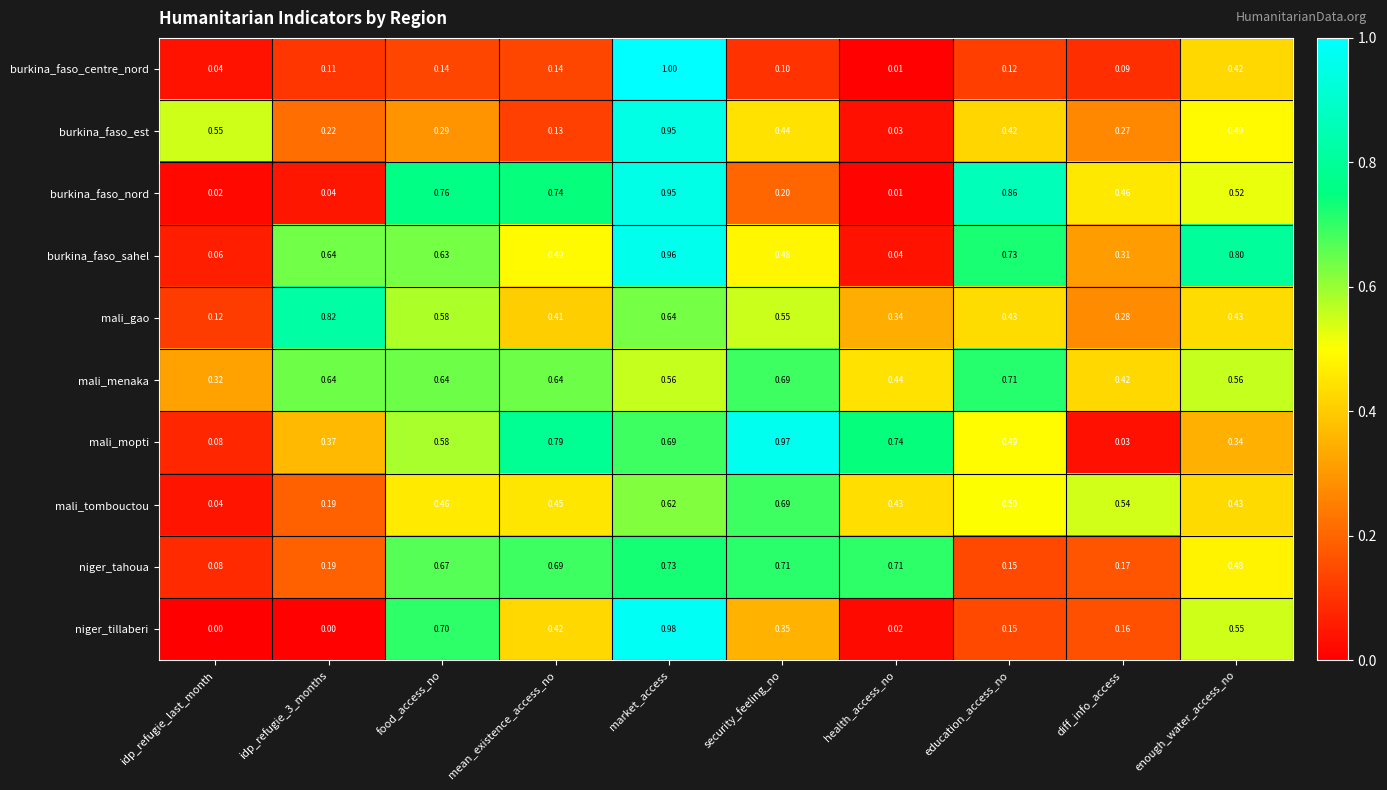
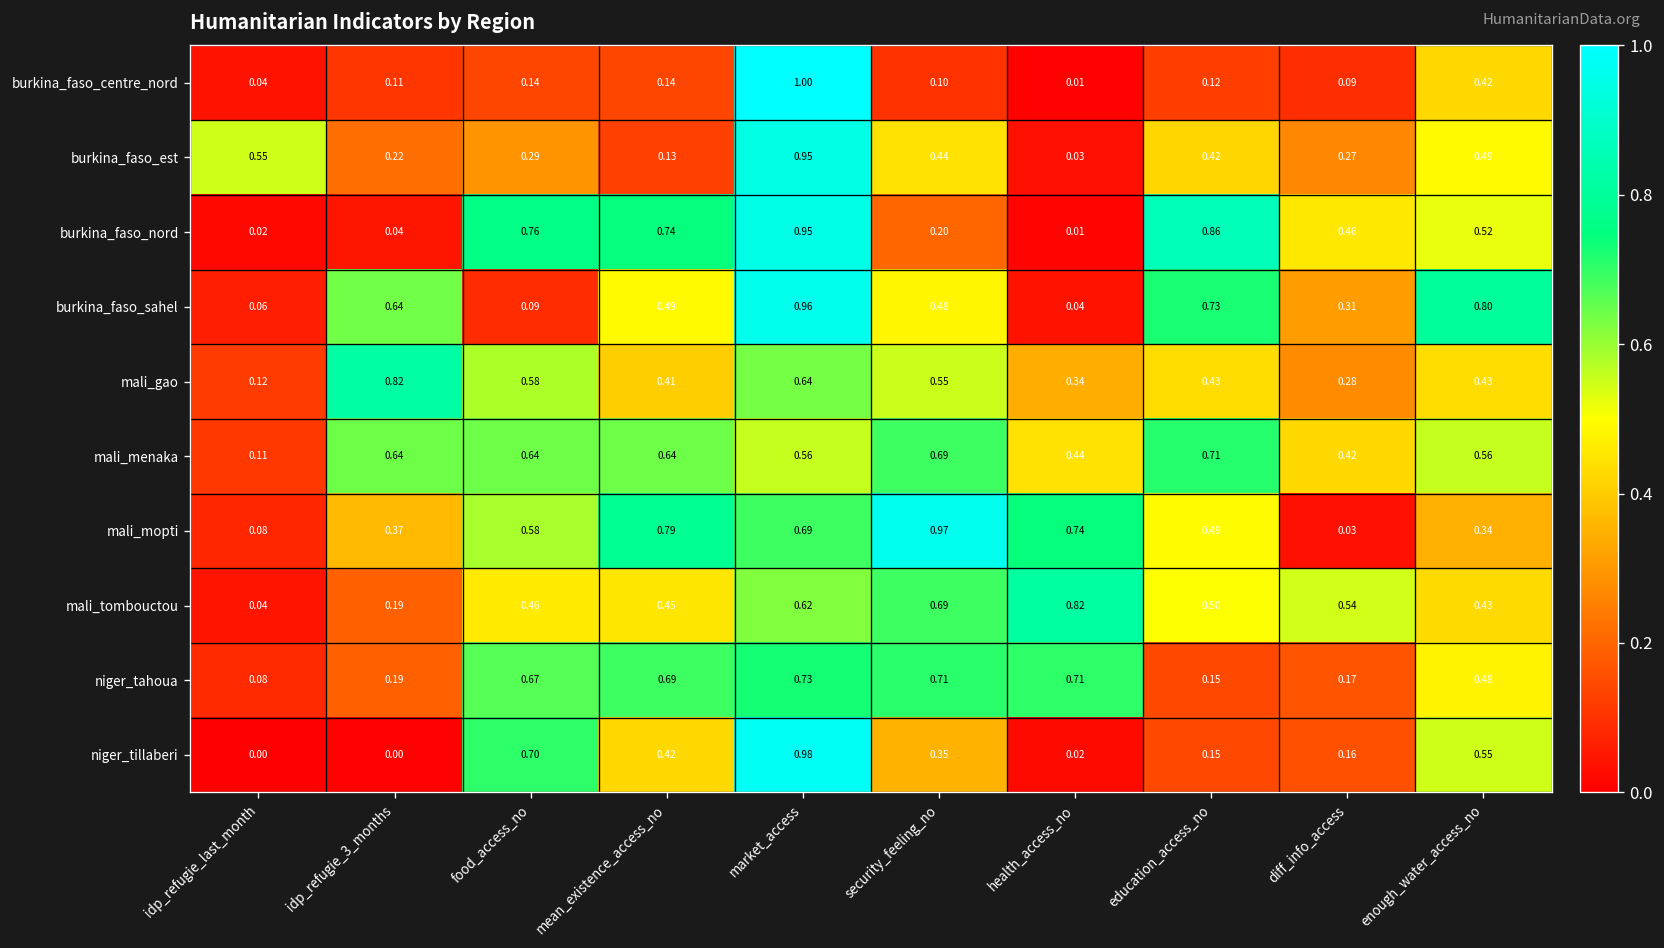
  {
    "burkina_faso_centre_nord": {
      "idp_refugie_last_month": 0.04,
      "idp_refugie_3_months": 0.11,
      "food_access_no": 0.14,
      "mean_existence_access_no": 0.14,
      "market_access": 1.00,
      "security_feeling_no": 0.10,
      "health_access_no": 0.01,
      "education_access_no": 0.12,
      "diff_info_access": 0.09,
      "enough_water_access_no": 0.42
    },
    "burkina_faso_est": {
      "idp_refugie_last_month": 0.55,
      "idp_refugie_3_months": 0.22,
      "food_access_no": 0.29,
      "mean_existence_access_no": 0.13,
      "market_access": 0.95,
      "security_feeling_no": 0.44,
      "health_access_no": 0.03,
      "education_access_no": 0.42,
      "diff_info_access": 0.27,
      "enough_water_access_no": 0.49
    },
    "burkina_faso_nord": {
      "idp_refugie_last_month": 0.02,
      "idp_refugie_3_months": 0.04,
      "food_access_no": 0.76,
      "mean_existence_access_no": 0.74,
      "market_access": 0.95,
      "security_feeling_no": 0.20,
      "health_access_no": 0.01,
      "education_access_no": 0.86,
      "diff_info_access": 0.46,
      "enough_water_access_no": 0.52
    },
    "burkina_faso_sahel": {
      "idp_refugie_last_month": 0.06,
      "idp_refugie_3_months": 0.64,
-     "food_access_no": 0.63,
+     "food_access_no": 0.09,
      "mean_existence_access_no": 0.49,
      "market_access": 0.96,
      "security_feeling_no": 0.48,
      "health_access_no": 0.04,
      "education_access_no": 0.73,
      "diff_info_access": 0.31,
      "enough_water_access_no": 0.80
    },
    "mali_gao": {
      "idp_refugie_last_month": 0.12,
      "idp_refugie_3_months": 0.82,
      "food_access_no": 0.58,
      "mean_existence_access_no": 0.41,
      "market_access": 0.64,
      "security_feeling_no": 0.55,
      "health_access_no": 0.34,
      "education_access_no": 0.43,
      "diff_info_access": 0.28,
      "enough_water_access_no": 0.43
    },
    "mali_menaka": {
-     "idp_refugie_last_month": 0.32,
+     "idp_refugie_last_month": 0.11,
      "idp_refugie_3_months": 0.64,
      "food_access_no": 0.64,
      "mean_existence_access_no": 0.64,
      "market_access": 0.56,
      "security_feeling_no": 0.69,
      "health_access_no": 0.44,
      "education_access_no": 0.71,
      "diff_info_access": 0.42,
      "enough_water_access_no": 0.56
    },
    "mali_mopti": {
      "idp_refugie_last_month": 0.08,
      "idp_refugie_3_months": 0.37,
      "food_access_no": 0.58,
      "mean_existence_access_no": 0.79,
      "market_access": 0.69,
      "security_feeling_no": 0.97,
      "health_access_no": 0.74,
      "education_access_no": 0.49,
      "diff_info_access": 0.03,
      "enough_water_access_no": 0.34
    },
    "mali_tombouctou": {
      "idp_refugie_last_month": 0.04,
      "idp_refugie_3_months": 0.19,
      "food_access_no": 0.46,
      "mean_existence_access_no": 0.45,
      "market_access": 0.62,
      "security_feeling_no": 0.69,
-     "health_access_no": 0.43,
+     "health_access_no": 0.82,
      "education_access_no": 0.50,
      "diff_info_access": 0.54,
      "enough_water_access_no": 0.43
    },
    "niger_tahoua": {
      "idp_refugie_last_month": 0.08,
      "idp_refugie_3_months": 0.19,
      "food_access_no": 0.67,
      "mean_existence_access_no": 0.69,
      "market_access": 0.73,
      "security_feeling_no": 0.71,
      "health_access_no": 0.71,
      "education_access_no": 0.15,
      "diff_info_access": 0.17,
      "enough_water_access_no": 0.48
    },
    "niger_tillaberi": {
      "idp_refugie_last_month": 0.00,
      "idp_refugie_3_months": 0.00,
      "food_access_no": 0.70,
      "mean_existence_access_no": 0.42,
      "market_access": 0.98,
      "security_feeling_no": 0.35,
      "health_access_no": 0.02,
      "education_access_no": 0.15,
      "diff_info_access": 0.16,
      "enough_water_access_no": 0.55
    }
  }
